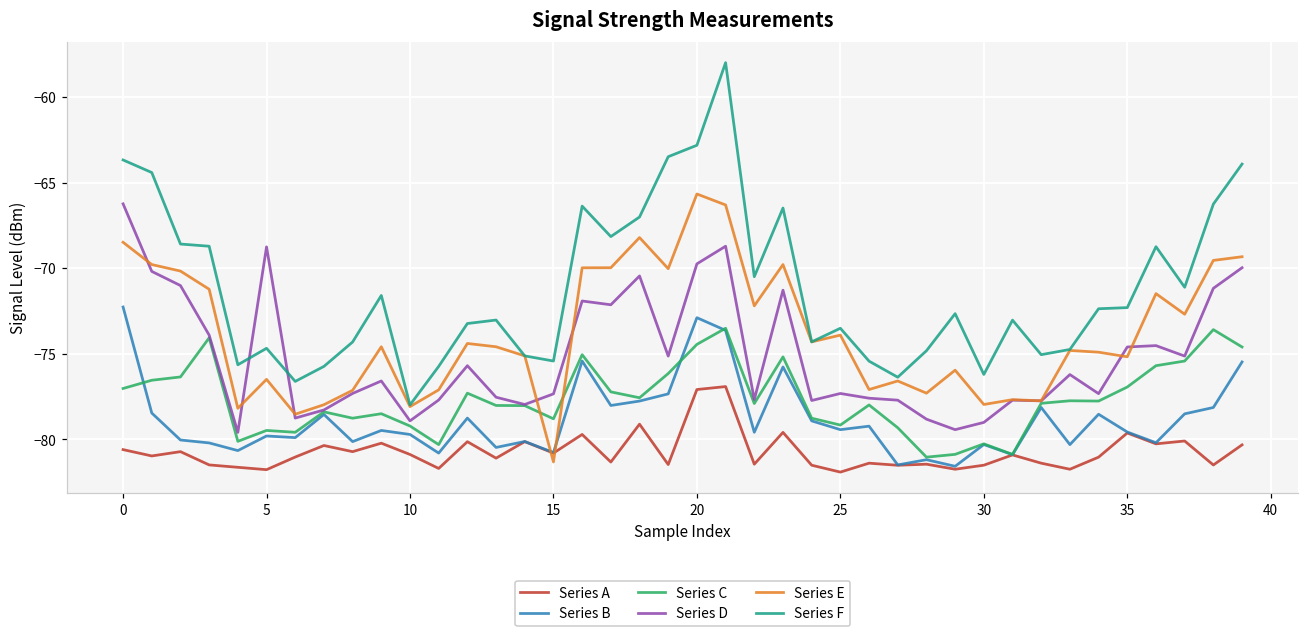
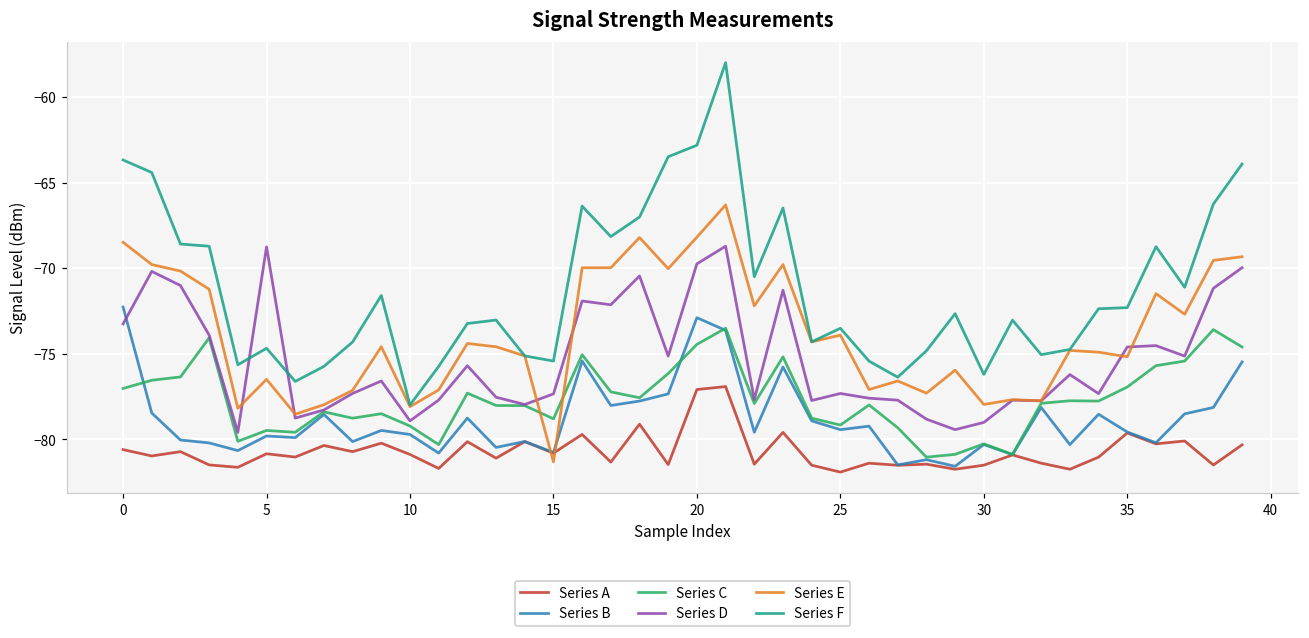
  {
    "Series A": {
      "0": -80.6,
-     "5": -81.8,
+     "5": -80.8,
      "10": -80.9,
      "20": -77.1,
      "25": -81.9,
      "30": -81.5
    },
    "Series B": {
      "0": -72.3,
      "5": -79.8,
      "10": -79.7,
      "20": -72.9,
      "25": -79.4
    },
    "Series D": {
-     "0": -66.2,
+     "0": -73.2,
      "5": -68.7,
      "10": -78.9,
      "15": -77.3,
      "20": -69.7,
      "25": -77.3,
      "30": -79.0,
      "35": -74.6
    },
    "Series E": {
      "0": -68.5,
      "5": -76.5,
      "15": -81.3,
-     "20": -65.7,
+     "20": -68.2,
      "25": -73.9,
      "30": -78.0,
      "35": -75.2
    }
  }
